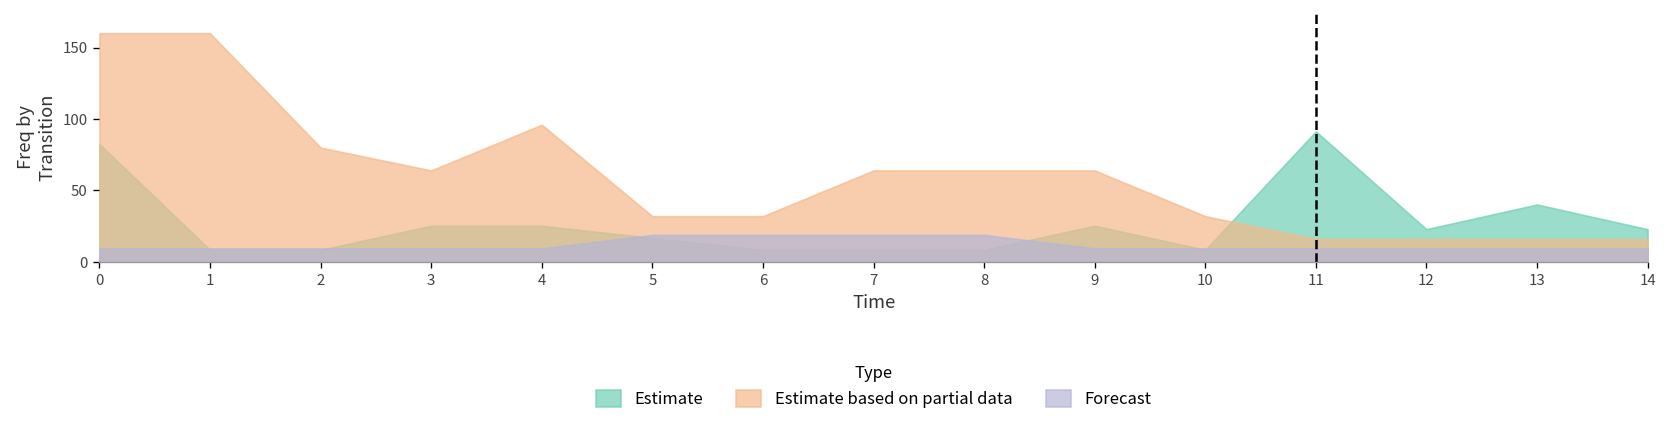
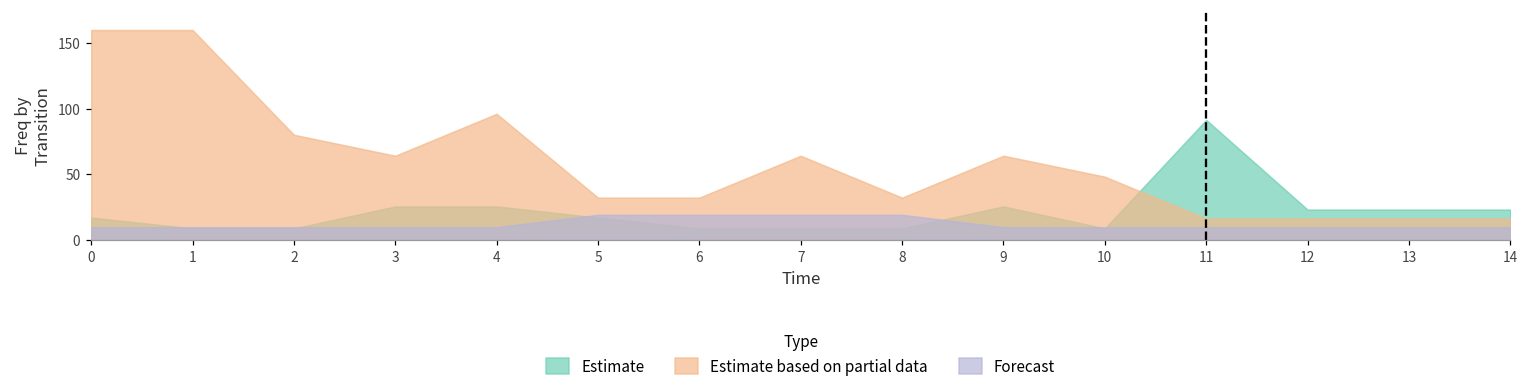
  {
    "Estimate": {
-     "0": 82,
+     "0": 17,
      "3": 25,
      "4": 25,
      "6": 8,
      "7": 8,
      "8": 8,
      "9": 25,
      "11": 91,
      "12": 23,
-     "13": 40,
+     "13": 23,
      "14": 23
    },
    "Estimate based on partial data": {
      "0": 160,
      "1": 160,
      "2": 80,
      "3": 64,
      "4": 96,
      "5": 32,
      "6": 32,
      "7": 64,
-     "8": 64,
+     "8": 32,
      "9": 64,
-     "10": 32,
+     "10": 48,
      "11": 16,
      "12": 16,
      "13": 16,
      "14": 16
    },
    "Forecast": {
      "0": 9,
      "3": 9,
      "4": 9,
      "6": 19,
      "7": 19,
      "8": 19,
      "9": 9,
      "11": 9,
      "12": 9,
      "13": 9,
      "14": 9
    }
  }
